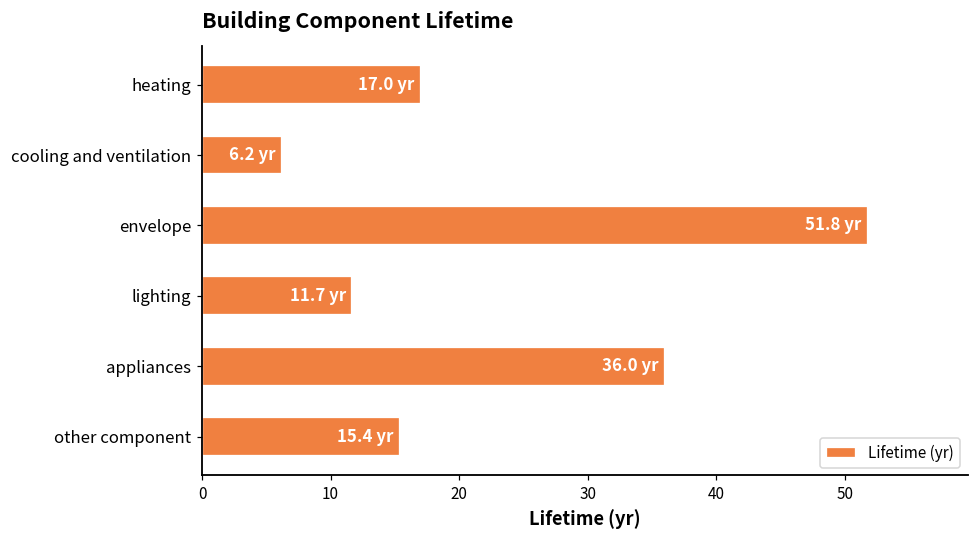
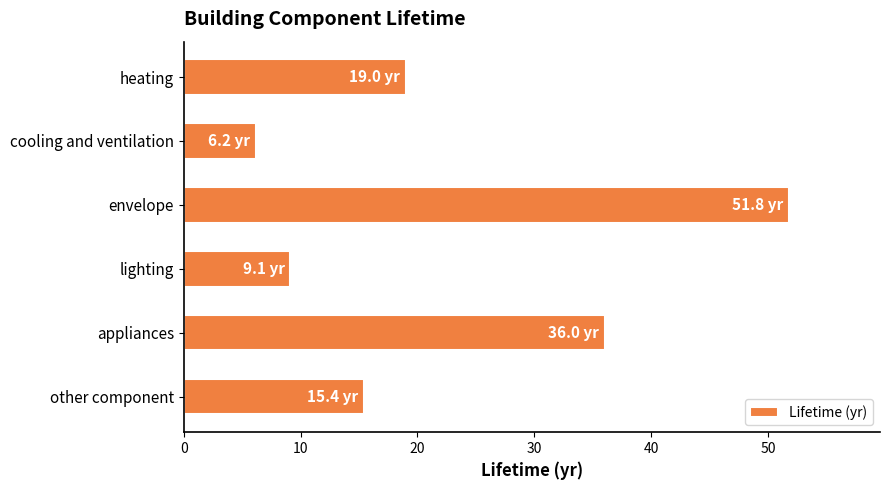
  {
-   "heating": 17.0,
+   "heating": 19.0,
    "cooling and ventilation": 6.2,
    "envelope": 51.8,
-   "lighting": 11.7,
+   "lighting": 9.1,
    "appliances": 36.0,
    "other component": 15.4
  }
